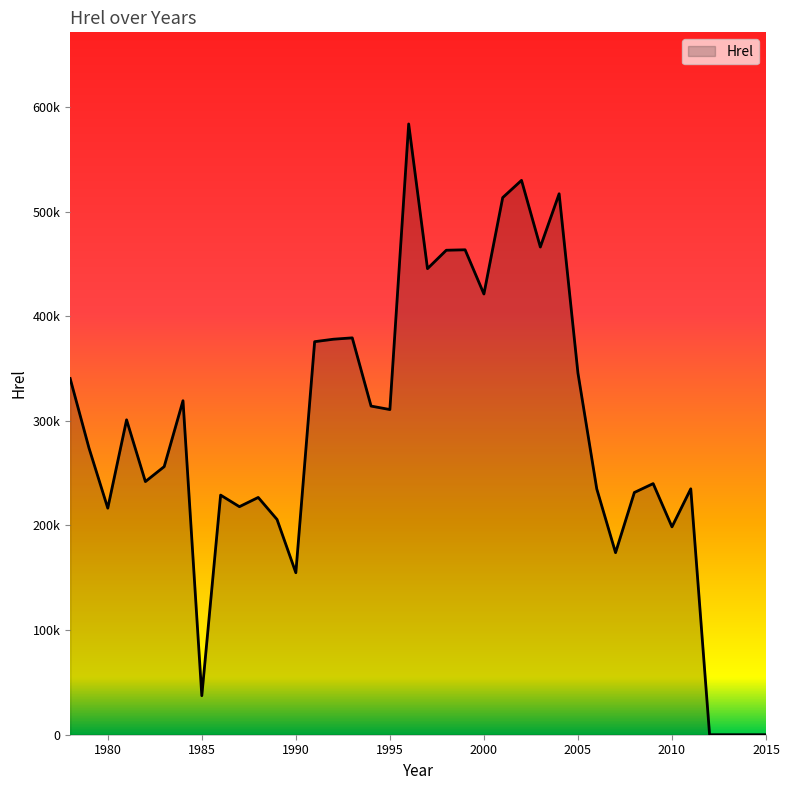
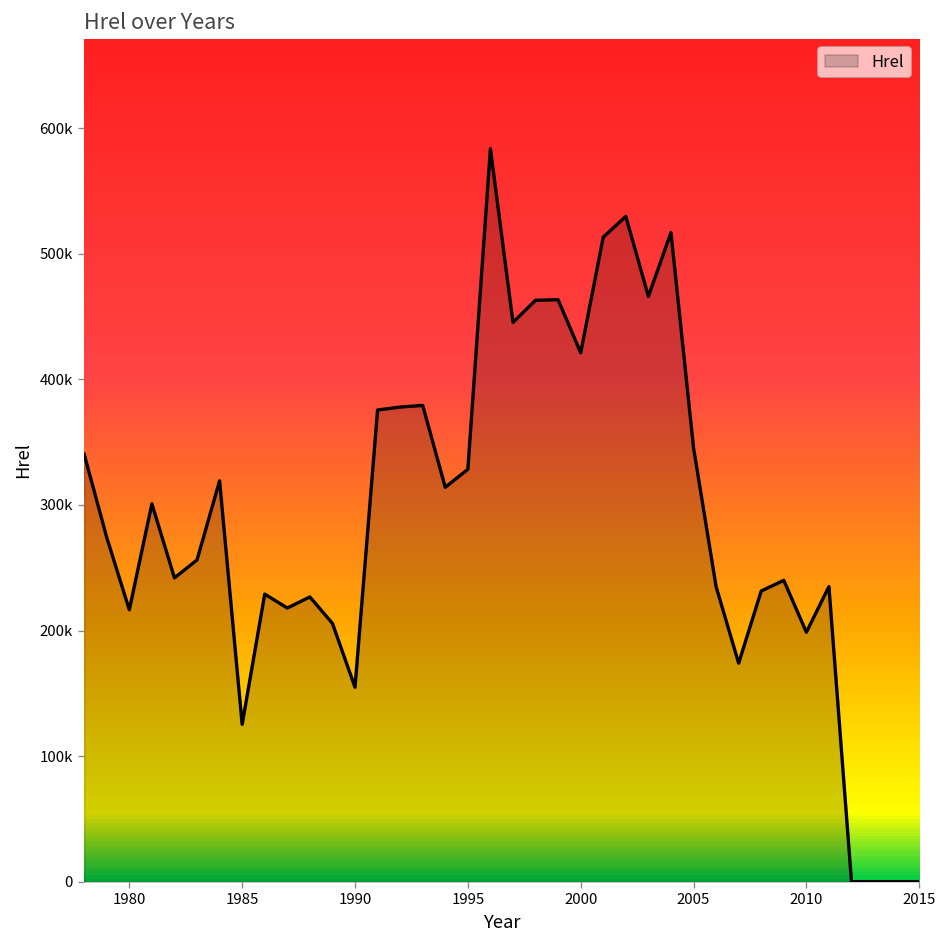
  {
    "1980": 217000,
-   "1985": 37000,
+   "1985": 125000,
    "1990": 155000,
-   "1995": 311000,
+   "1995": 328000,
    "2000": 421000,
    "2005": 346000,
    "2010": 199000,
    "2015": 0
  }
